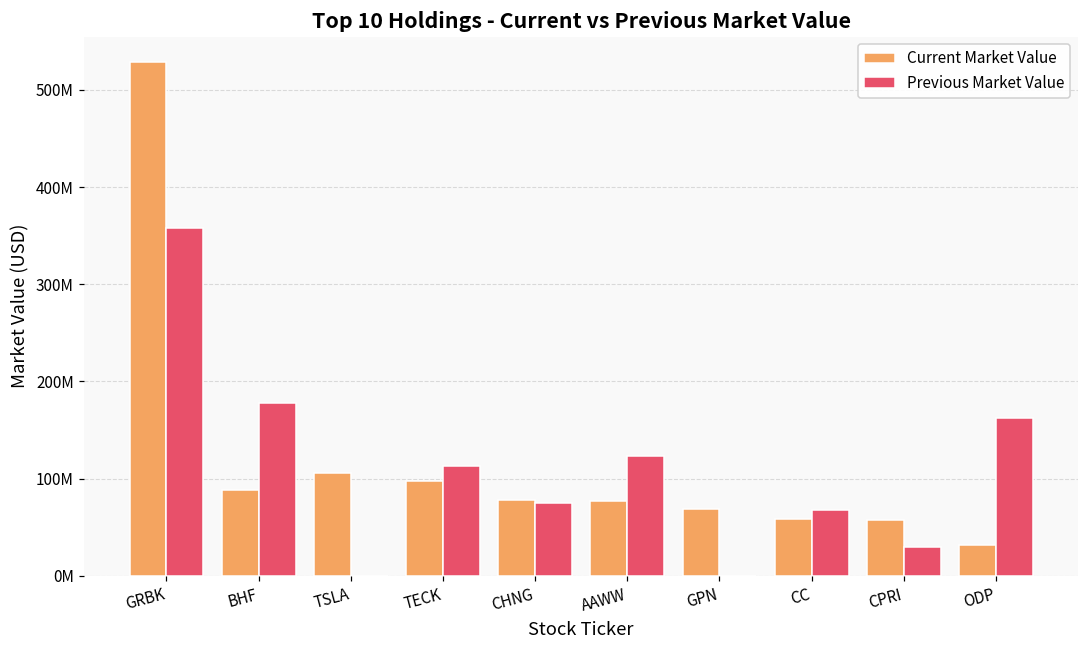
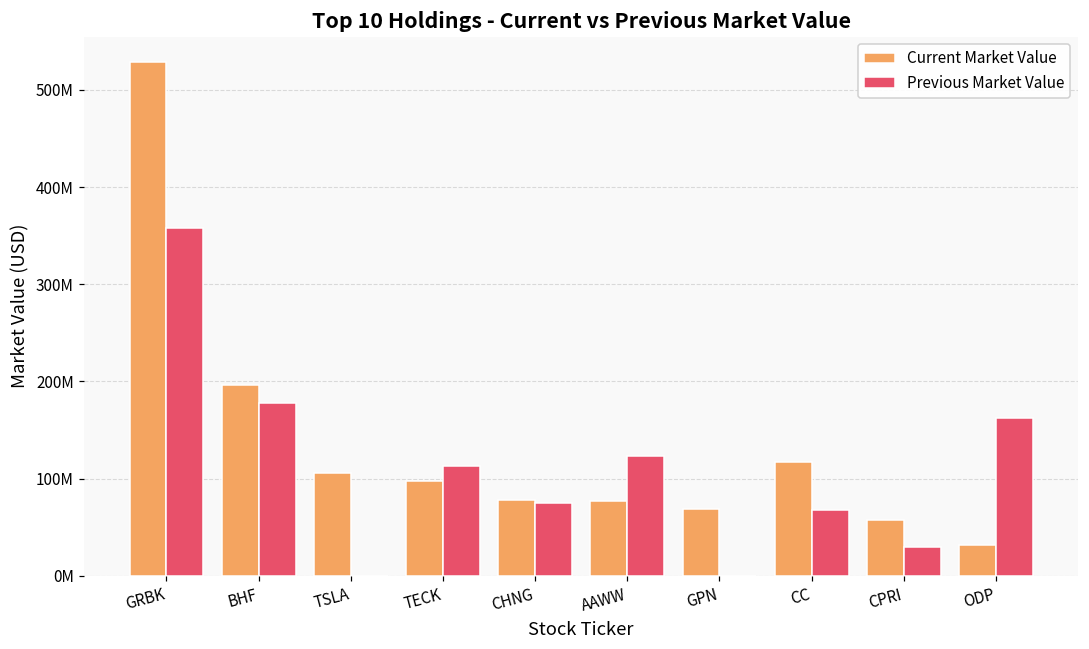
  {
    "Current Market Value": {
      "GRBK": 530000000,
-     "BHF": 90000000,
+     "BHF": 200000000,
      "TSLA": 110000000,
      "TECK": 100000000,
      "CHNG": 80000000,
      "AAWW": 80000000,
      "GPN": 70000000,
-     "CC": 60000000,
+     "CC": 120000000,
      "CPRI": 60000000,
      "ODP": 30000000
    },
    "Previous Market Value": {
      "GRBK": 360000000,
      "BHF": 180000000,
      "TSLA": 0,
      "TECK": 110000000,
      "CHNG": 80000000,
      "AAWW": 120000000,
      "GPN": 0,
      "CC": 70000000,
      "CPRI": 30000000,
      "ODP": 160000000
    }
  }
